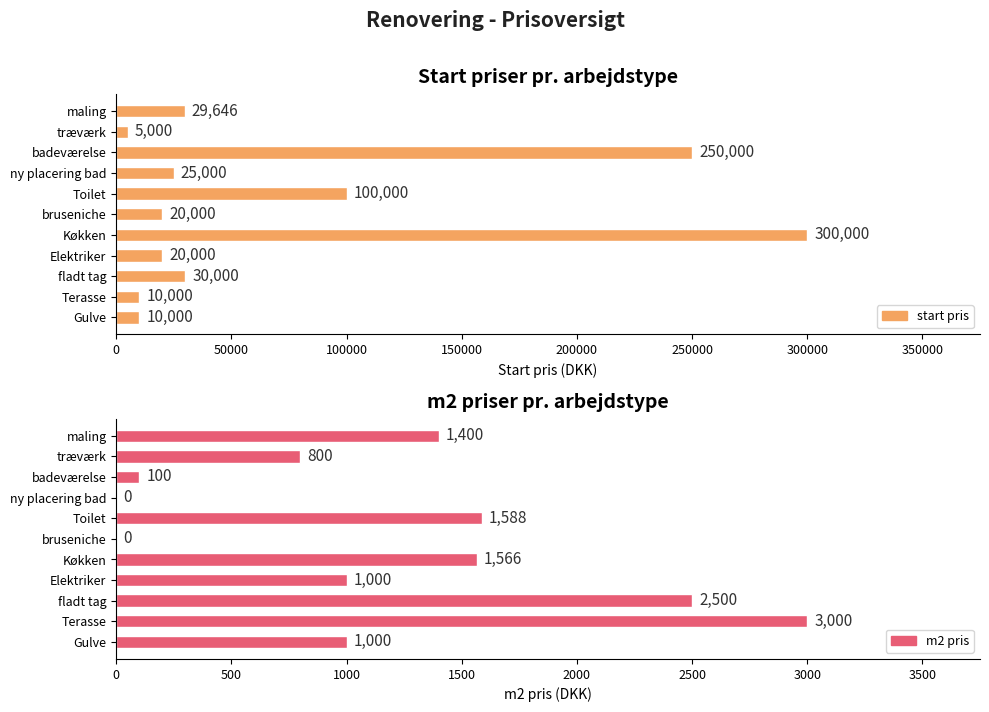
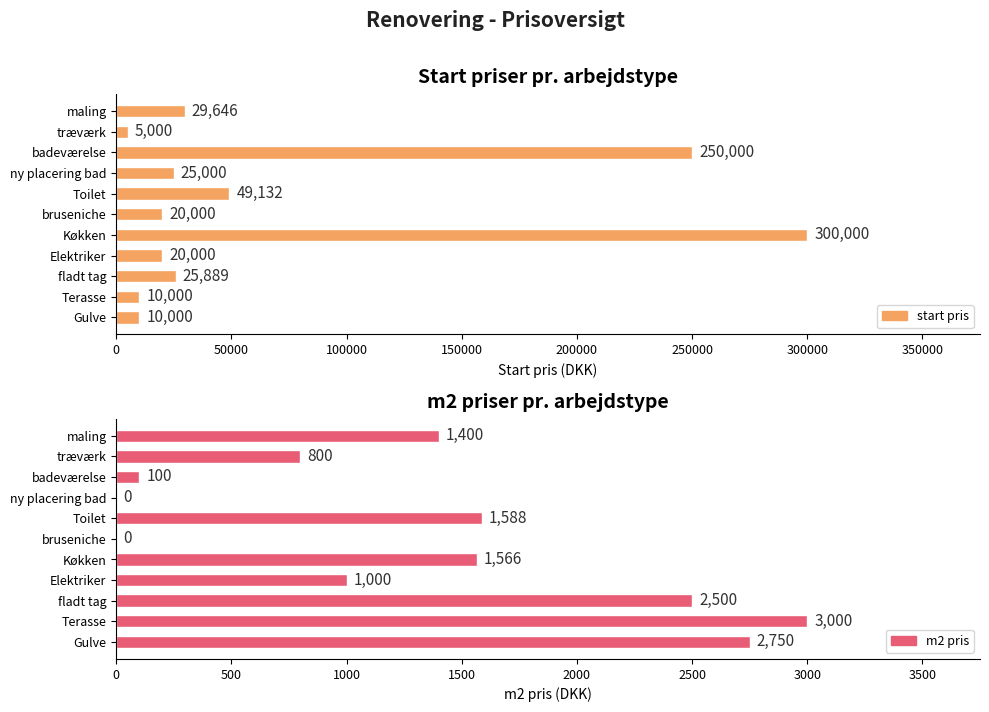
  {
    "Start priser pr. arbejdstype": {
      "maling": "29,646",
      "træværk": "5,000",
      "badeværelse": "250,000",
      "ny placering bad": "25,000",
-     "Toilet": "100,000",
+     "Toilet": "49,132",
      "bruseniche": "20,000",
      "Køkken": "300,000",
      "Elektriker": "20,000",
-     "fladt tag": "30,000",
+     "fladt tag": "25,889",
      "Terasse": "10,000",
      "Gulve": "10,000"
    },
    "m2 priser pr. arbejdstype": {
      "maling": "1,400",
      "træværk": "800",
      "badeværelse": "100",
      "ny placering bad": "0",
      "Toilet": "1,588",
      "bruseniche": "0",
      "Køkken": "1,566",
      "Elektriker": "1,000",
      "fladt tag": "2,500",
      "Terasse": "3,000",
-     "Gulve": "1,000"
+     "Gulve": "2,750"
    }
  }
